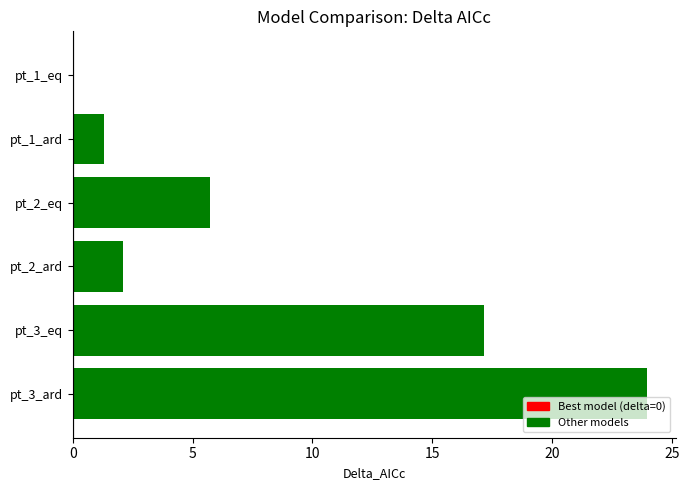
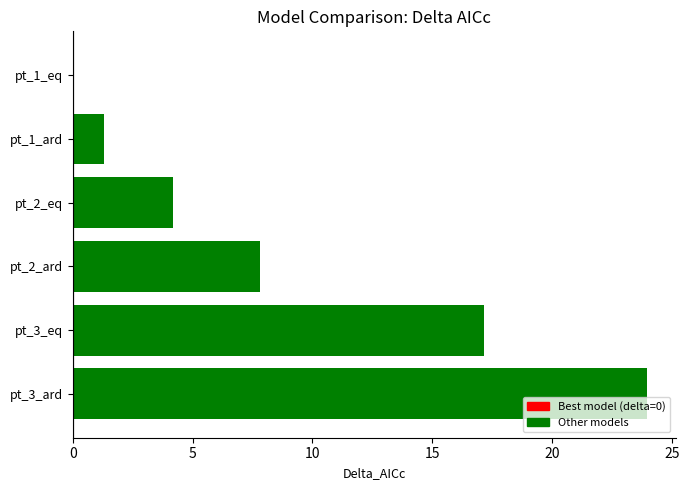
  {
    "pt_1_eq": 0.0,
    "pt_1_ard": 1.3,
-   "pt_2_eq": 5.7,
-   "pt_2_ard": 2.1,
+   "pt_2_eq": 4.2,
+   "pt_2_ard": 7.8,
    "pt_3_eq": 17.2,
    "pt_3_ard": 24.0
  }
